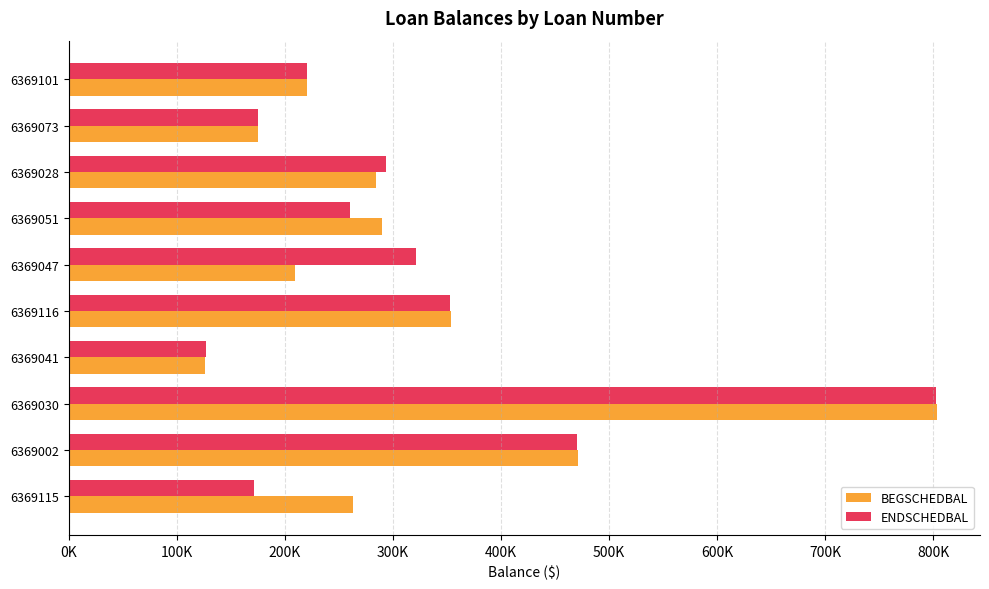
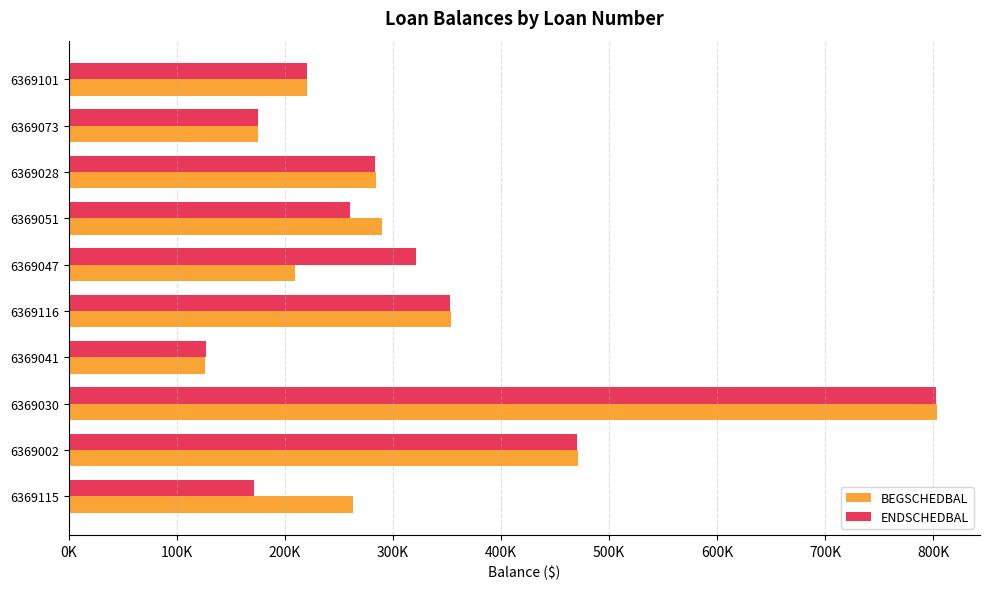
  {
    "BEGSCHEDBAL": {
      "6369101": 221000,
      "6369073": 175000,
      "6369028": 285000,
      "6369051": 290000,
      "6369047": 209000,
      "6369116": 353000,
      "6369041": 126000,
      "6369030": 803000,
      "6369002": 471000,
      "6369115": 263000
    },
    "ENDSCHEDBAL": {
      "6369101": 220000,
      "6369073": 175000,
-     "6369028": 294000,
+     "6369028": 284000,
      "6369051": 260000,
      "6369047": 322000,
      "6369116": 353000,
      "6369041": 127000,
      "6369030": 802000,
      "6369002": 470000,
      "6369115": 172000
    }
  }
